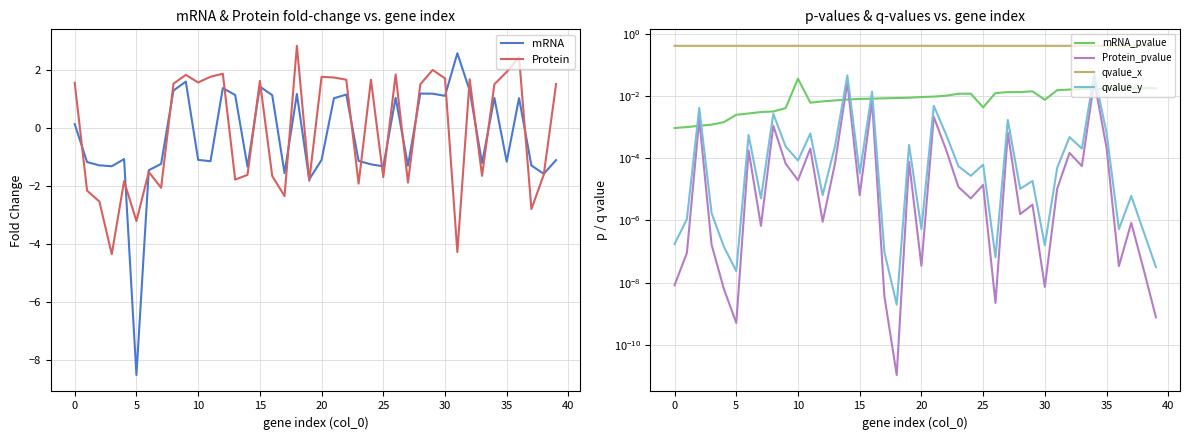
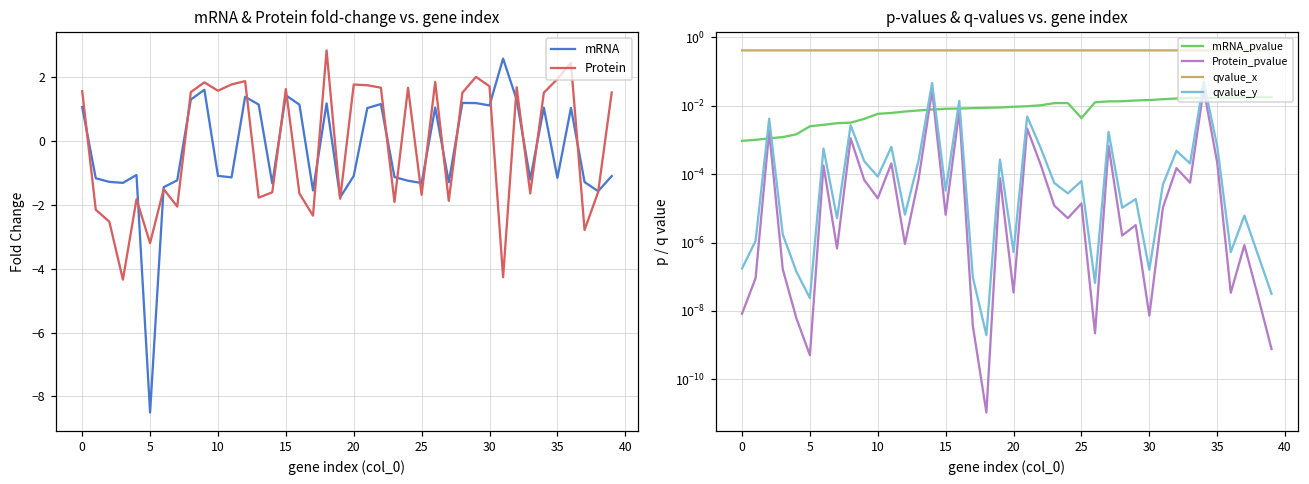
  {
    "mRNA & Protein fold-change vs. gene index": {
      "mRNA": {
-       "0": 0.1,
+       "0": 1.1,
        "5": -8.5,
        "10": -1.1,
        "15": 1.4,
        "20": -1.1,
        "25": -1.3,
        "30": 1.1,
        "35": -1.2
      },
      "Protein": {
        "0": 1.6,
        "5": -3.2,
        "10": 1.6,
        "15": 1.6,
        "20": 1.8,
        "25": -1.7,
        "30": 1.7,
        "35": 1.9
      }
    },
    "p-values & q-values vs. gene index": {
      "mRNA_pvalue": {
        "0": 0.001,
        "5": 0.002,
-       "10": 0.04,
+       "10": 0.006,
        "15": 0.008,
        "20": 0.009,
        "25": 0.004,
-       "30": 0.008
+       "30": 0.01
      },
      "Protein_pvalue": {
        "0": 0.000000008,
        "5": 0.0000000005,
        "10": 0.00002,
        "15": 0.000006,
        "20": 0.00000003,
        "25": 0.00001,
        "30": 0.000000007,
        "35": 0.0002
      },
      "qvalue_x": {
        "0": 0.4,
        "5": 0.4,
        "10": 0.4,
        "15": 0.4,
        "20": 0.4,
        "25": 0.4,
        "30": 0.4
      },
      "qvalue_y": {
        "0": 0.0000002,
        "5": 0.00000002,
        "10": 0.00008,
        "15": 0.00003,
        "20": 0.0000005,
        "25": 0.00006,
        "30": 0.0000002,
        "35": 0.0007
      }
    }
  }
